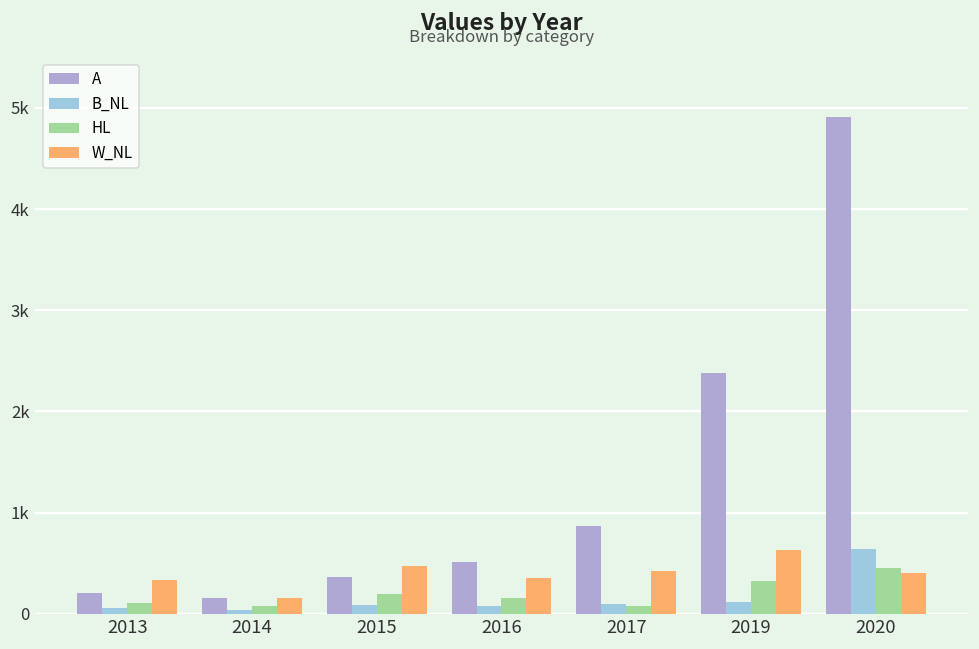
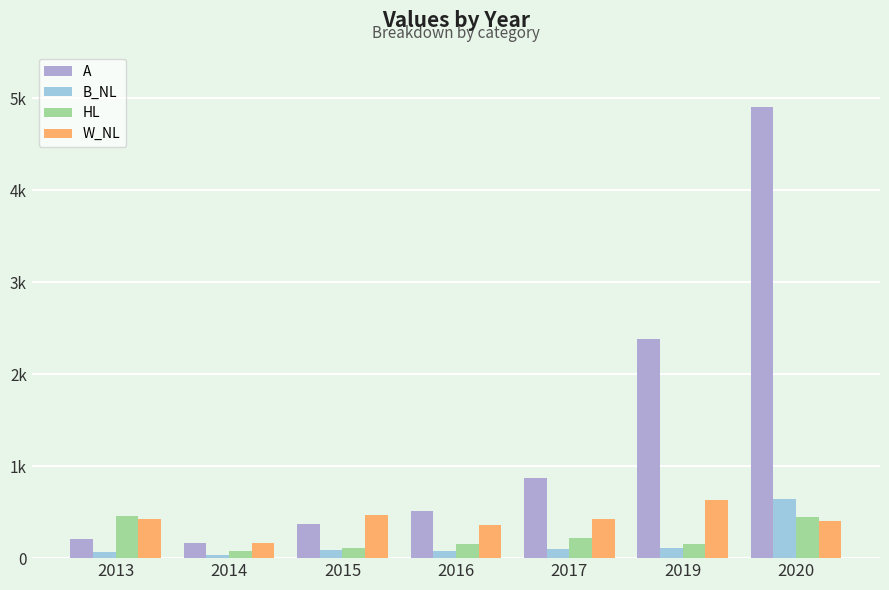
  {
    "HL": {
-     "2013": 100,
+     "2013": 500,
      "2014": 100,
-     "2015": 200,
+     "2015": 100,
      "2016": 200,
-     "2017": 100,
-     "2019": 300,
+     "2017": 200,
+     "2019": 200,
      "2020": 500
    },
    "W_NL": {
-     "2013": 300,
+     "2013": 400,
      "2014": 200,
      "2015": 500,
      "2016": 400,
      "2017": 400,
      "2019": 600,
      "2020": 400
    }
  }
